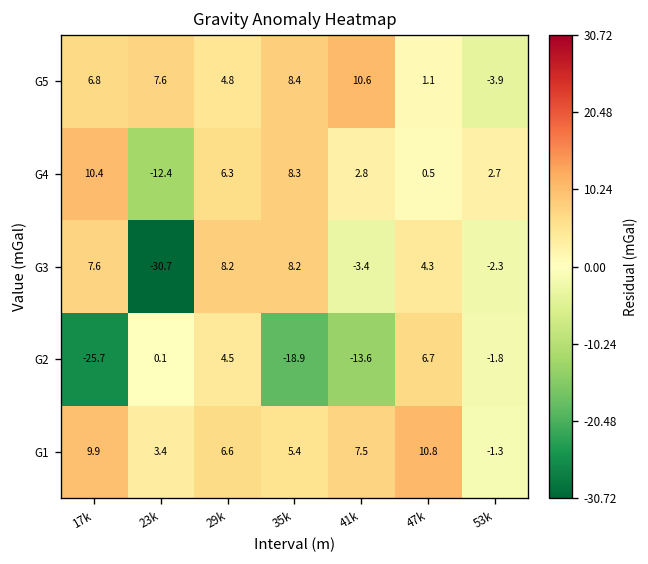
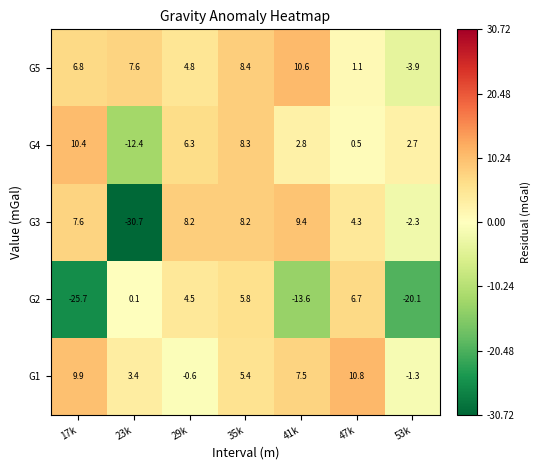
  {
    "G5": {
      "17k": 6.8,
      "23k": 7.6,
      "29k": 4.8,
      "35k": 8.4,
      "41k": 10.6,
      "47k": 1.1,
      "53k": -3.9
    },
    "G4": {
      "17k": 10.4,
      "23k": -12.4,
      "29k": 6.3,
      "35k": 8.3,
      "41k": 2.8,
      "47k": 0.5,
      "53k": 2.7
    },
    "G3": {
      "17k": 7.6,
      "23k": -30.7,
      "29k": 8.2,
      "35k": 8.2,
-     "41k": -3.4,
+     "41k": 9.4,
      "47k": 4.3,
      "53k": -2.3
    },
    "G2": {
      "17k": -25.7,
      "23k": 0.1,
      "29k": 4.5,
-     "35k": -18.9,
+     "35k": 5.8,
      "41k": -13.6,
      "47k": 6.7,
-     "53k": -1.8
+     "53k": -20.1
    },
    "G1": {
      "17k": 9.9,
      "23k": 3.4,
-     "29k": 6.6,
+     "29k": -0.6,
      "35k": 5.4,
      "41k": 7.5,
      "47k": 10.8,
      "53k": -1.3
    }
  }
